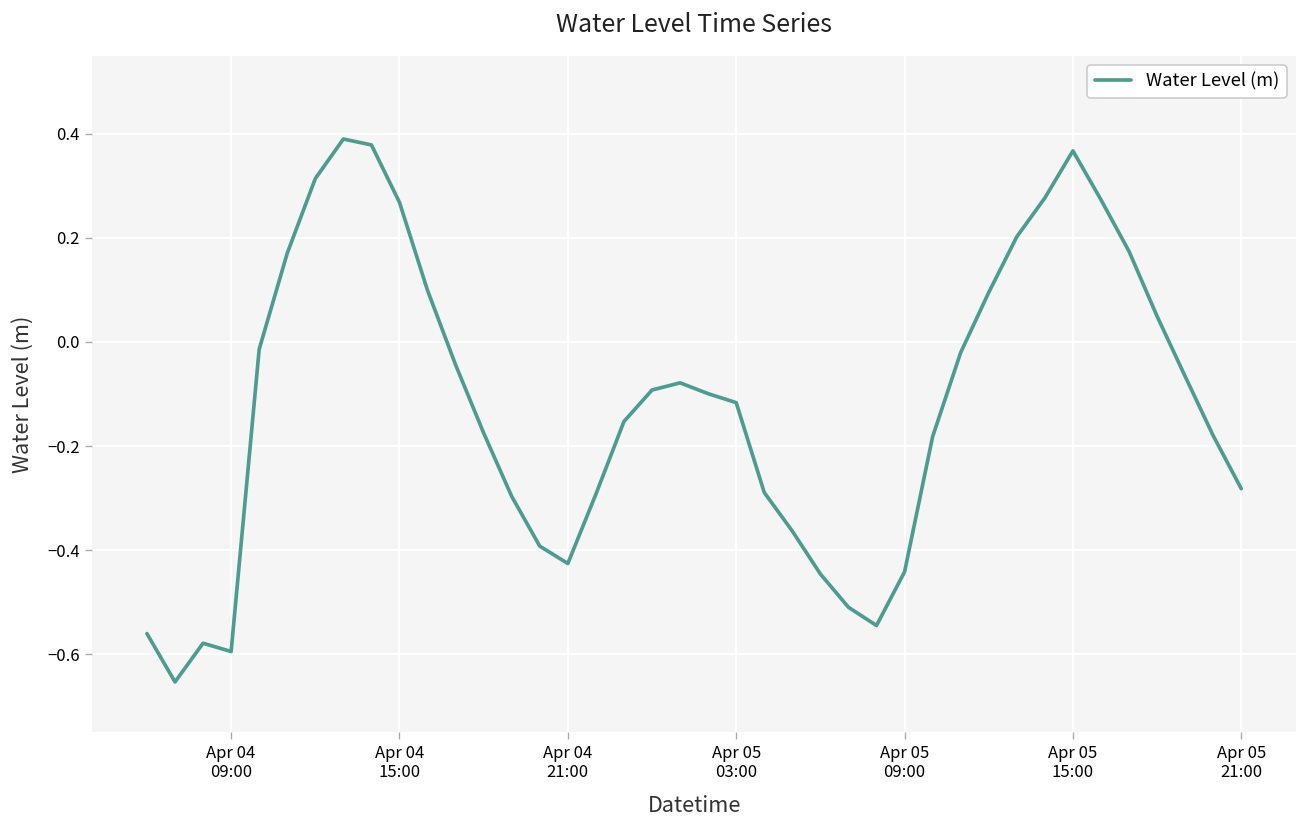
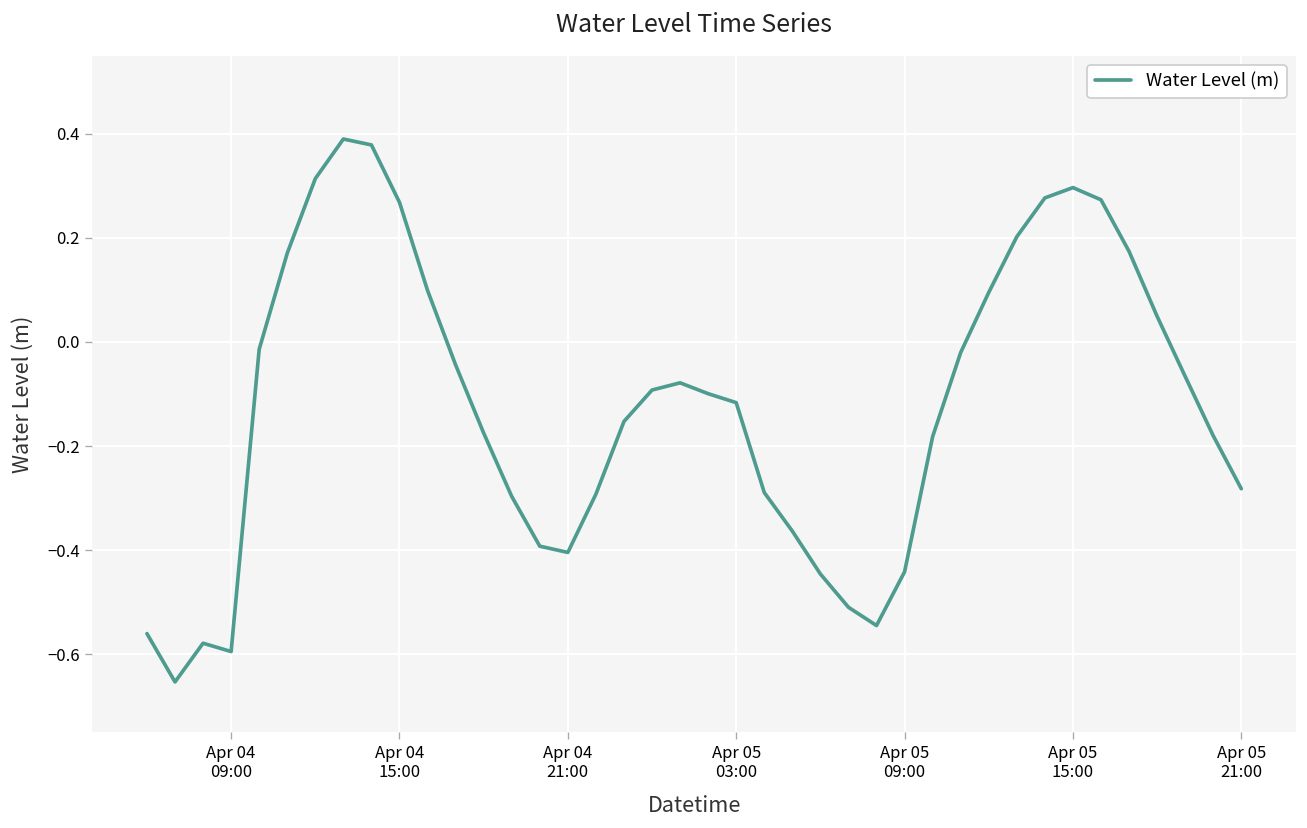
  {
    "Apr 04 09:00": -0.59,
    "Apr 04 15:00": 0.27,
-   "Apr 04 21:00": -0.43,
+   "Apr 04 21:00": -0.40,
    "Apr 05 03:00": -0.12,
    "Apr 05 09:00": -0.44,
-   "Apr 05 15:00": 0.37,
+   "Apr 05 15:00": 0.30,
    "Apr 05 21:00": -0.28
  }
